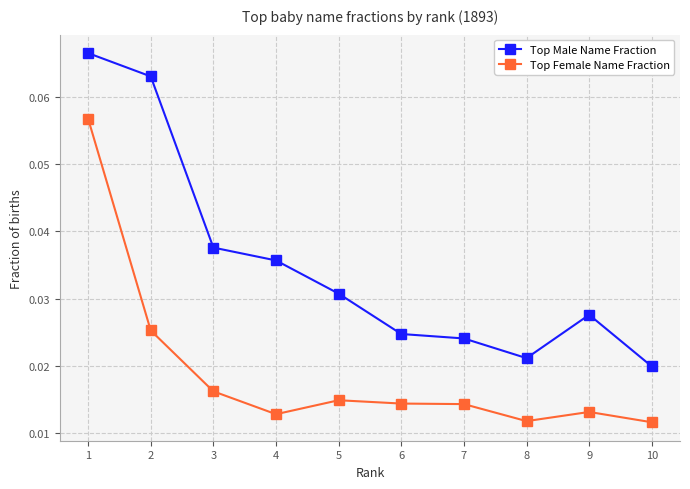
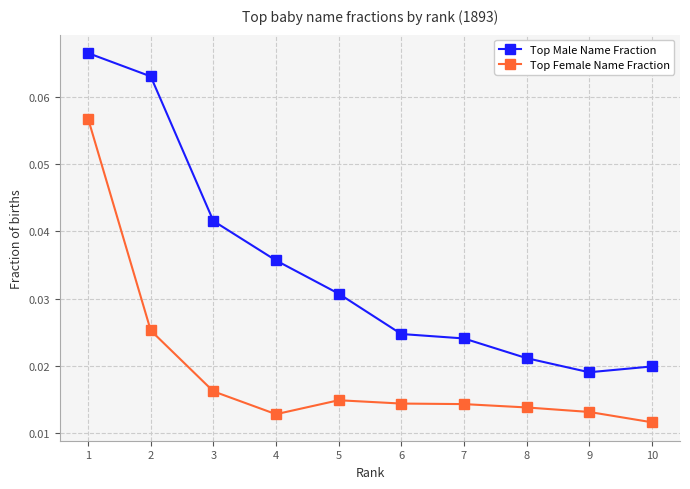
  {
    "Top Male Name Fraction": {
      "1": 0.066,
      "2": 0.063,
-     "3": 0.038,
+     "3": 0.042,
      "4": 0.036,
      "5": 0.031,
      "6": 0.025,
      "7": 0.024,
      "8": 0.021,
-     "9": 0.028,
+     "9": 0.019,
      "10": 0.020
    },
    "Top Female Name Fraction": {
      "1": 0.057,
      "2": 0.025,
      "3": 0.016,
      "4": 0.013,
      "5": 0.015,
      "6": 0.014,
      "7": 0.014,
-     "8": 0.012,
+     "8": 0.014,
      "9": 0.013,
      "10": 0.012
    }
  }
